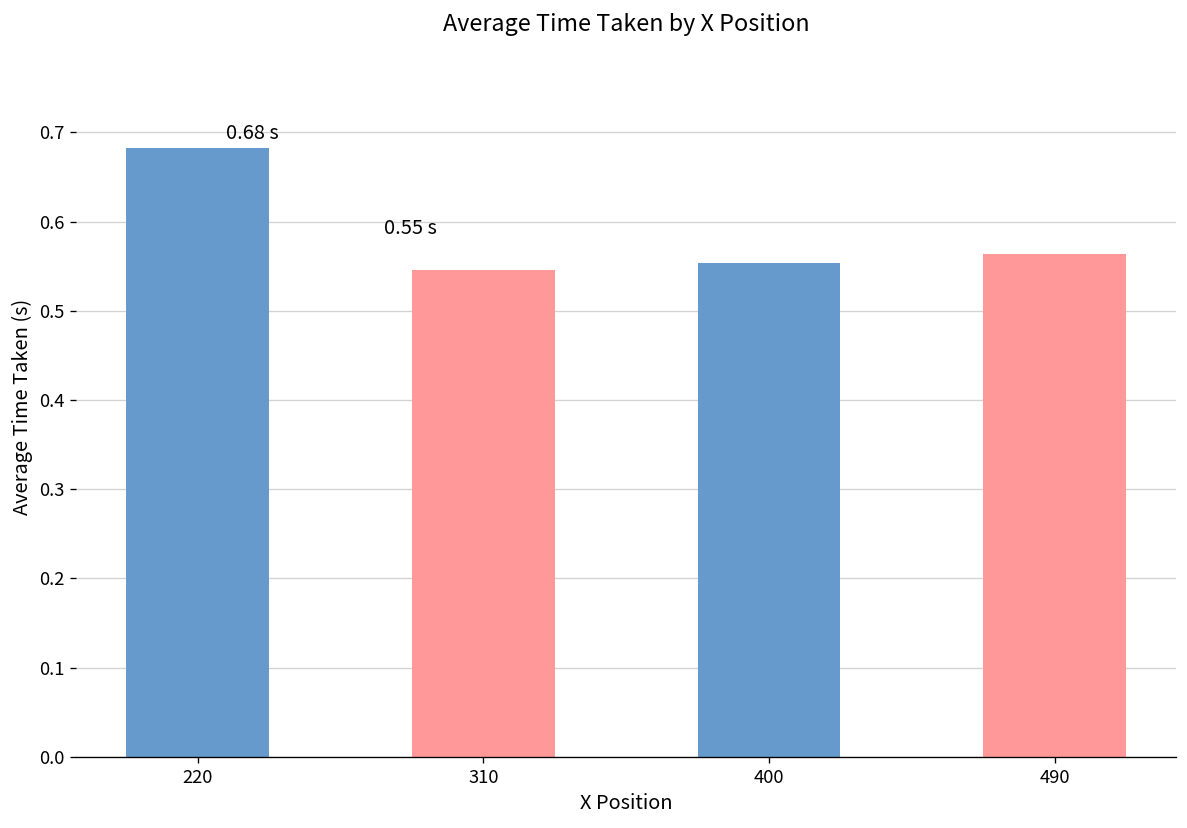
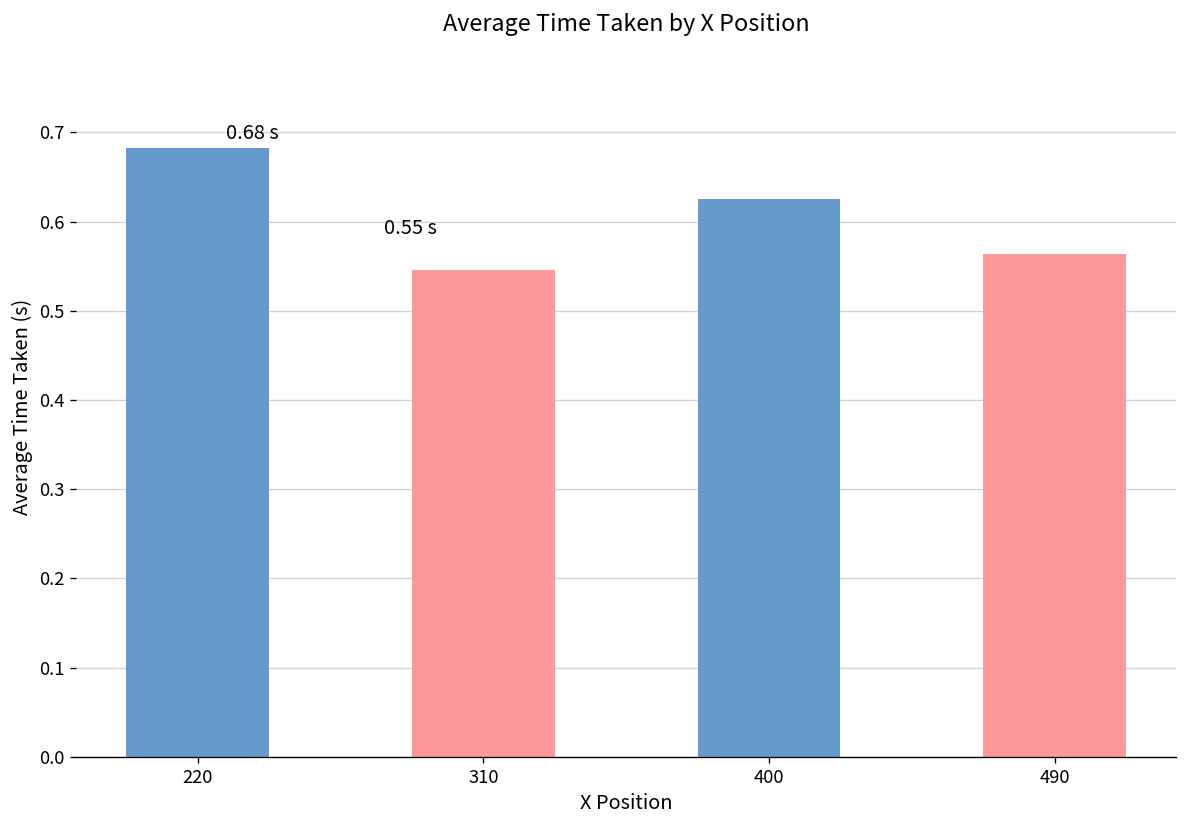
  {
    "310": 0.55,
-   "400": 0.55,
+   "400": 0.63,
    "490": 0.56
  }
